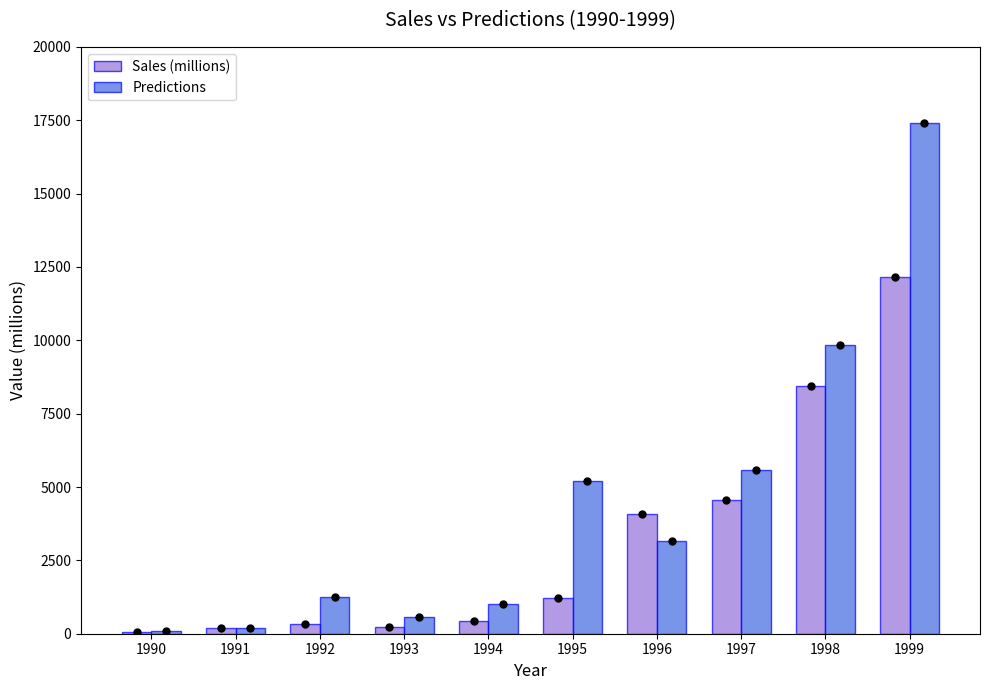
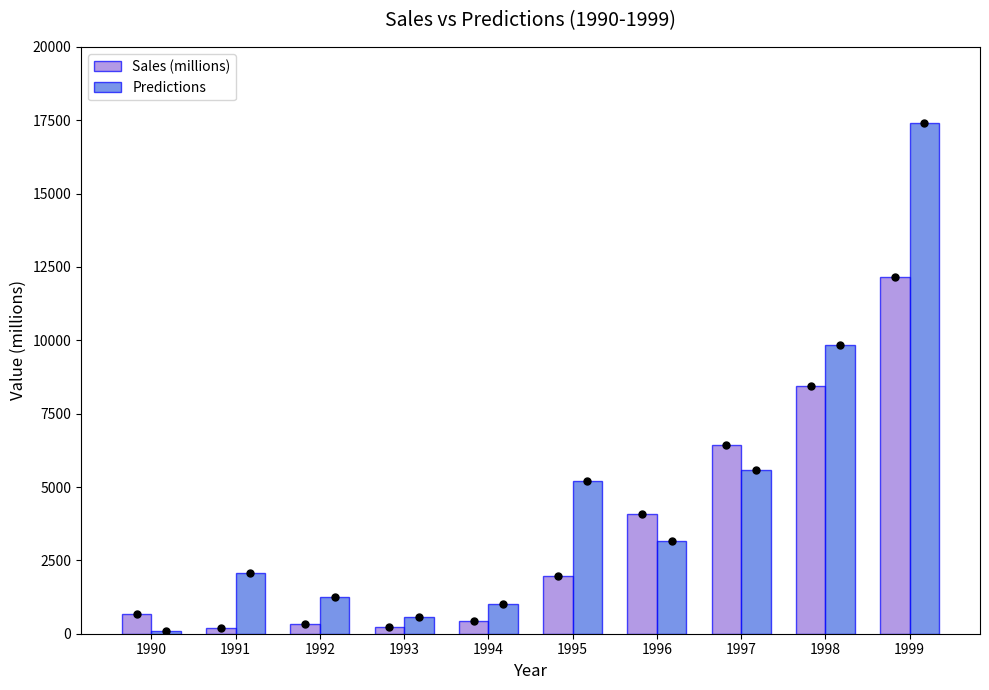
  {
    "Sales (millions)": {
-     "1990": 100,
+     "1990": 700,
      "1991": 200,
      "1992": 300,
      "1993": 200,
      "1994": 400,
-     "1995": 1200,
+     "1995": 2000,
      "1996": 4100,
-     "1997": 4500,
+     "1997": 6400,
      "1998": 8500,
      "1999": 12200
    },
    "Predictions": {
      "1990": 100,
-     "1991": 200,
+     "1991": 2100,
      "1992": 1300,
      "1993": 600,
      "1994": 1000,
      "1995": 5200,
      "1996": 3200,
      "1997": 5600,
      "1998": 9800,
      "1999": 17400
    }
  }
